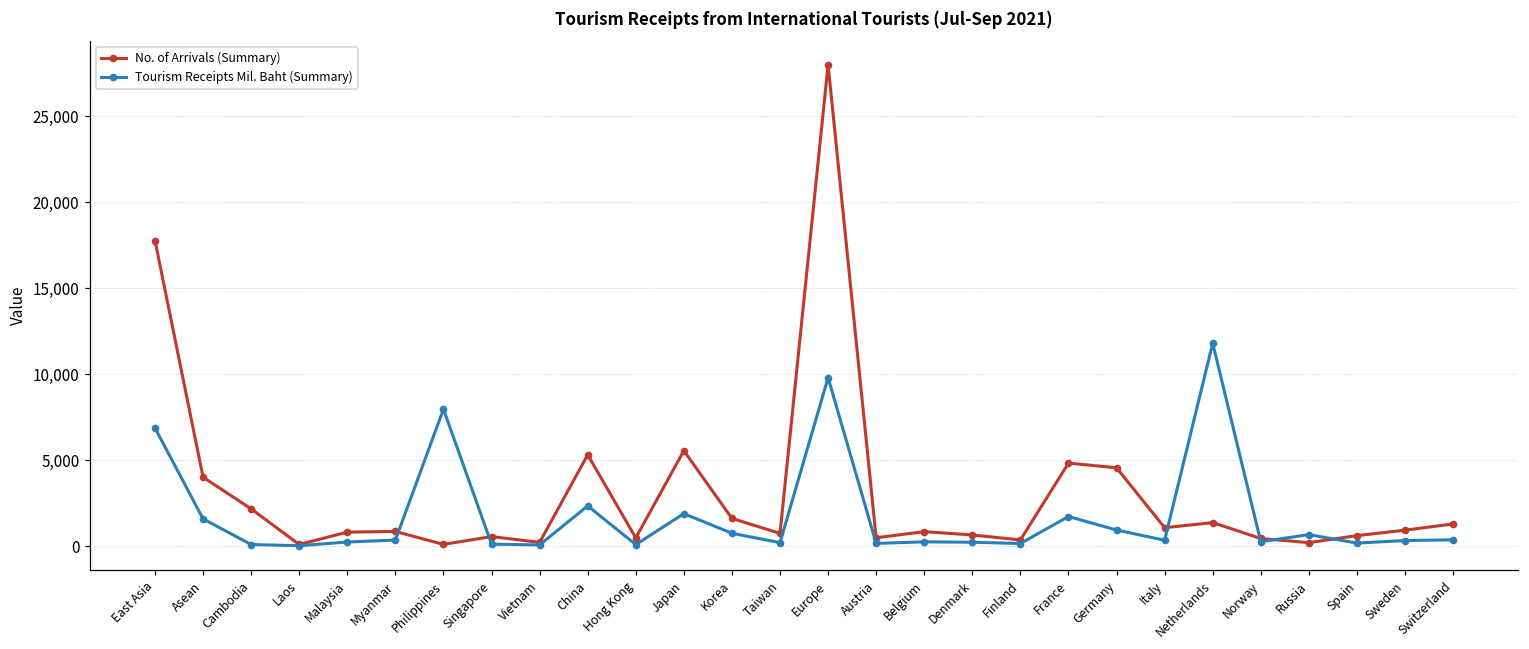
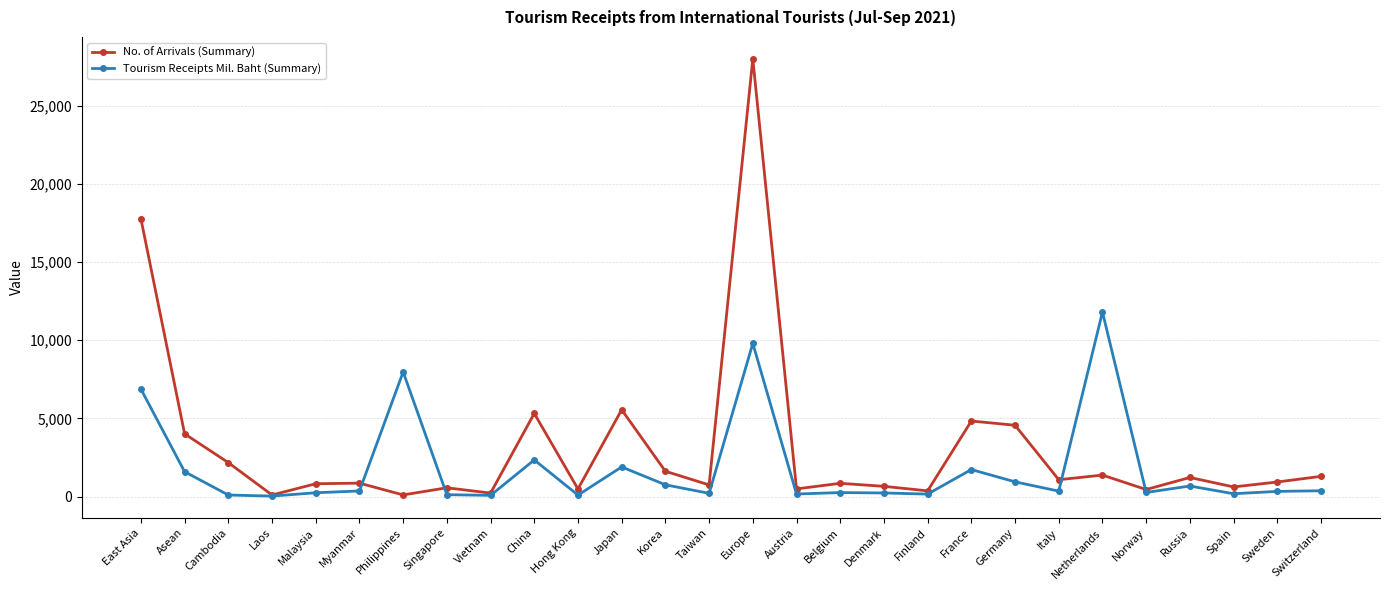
  {
    "No. of Arrivals (Summary)": {
      "East Asia": "17,800",
      "Asean": "4,000",
      "Cambodia": "2,200",
      "Malaysia": "800",
      "Myanmar": "900",
      "Philippines": "100",
      "Singapore": "600",
      "China": "5,300",
      "Hong Kong": "500",
      "Japan": "5,600",
      "Korea": "1,600",
      "Taiwan": "700",
      "Europe": "28,000",
      "Austria": "500",
      "Belgium": "800",
      "Denmark": "700",
      "Finland": "400",
      "France": "4,800",
      "Germany": "4,600",
      "Italy": "1,100",
      "Netherlands": "1,400",
      "Norway": "400",
-     "Russia": "200",
+     "Russia": "1,200",
      "Spain": "600",
      "Sweden": "900",
      "Switzerland": "1,300"
    },
    "Tourism Receipts Mil. Baht (Summary)": {
      "East Asia": "6,900",
      "Asean": "1,600",
      "Cambodia": "100",
      "Malaysia": "200",
      "Myanmar": "400",
      "Philippines": "8,000",
      "Singapore": "100",
      "China": "2,300",
      "Hong Kong": "100",
      "Japan": "1,900",
      "Korea": "700",
      "Taiwan": "200",
      "Europe": "9,800",
      "Austria": "200",
      "Belgium": "300",
      "Denmark": "200",
      "Finland": "200",
      "France": "1,700",
      "Germany": "900",
      "Italy": "300",
      "Netherlands": "11,800",
      "Norway": "300",
      "Russia": "700",
      "Spain": "200",
      "Sweden": "300",
      "Switzerland": "400"
    }
  }
